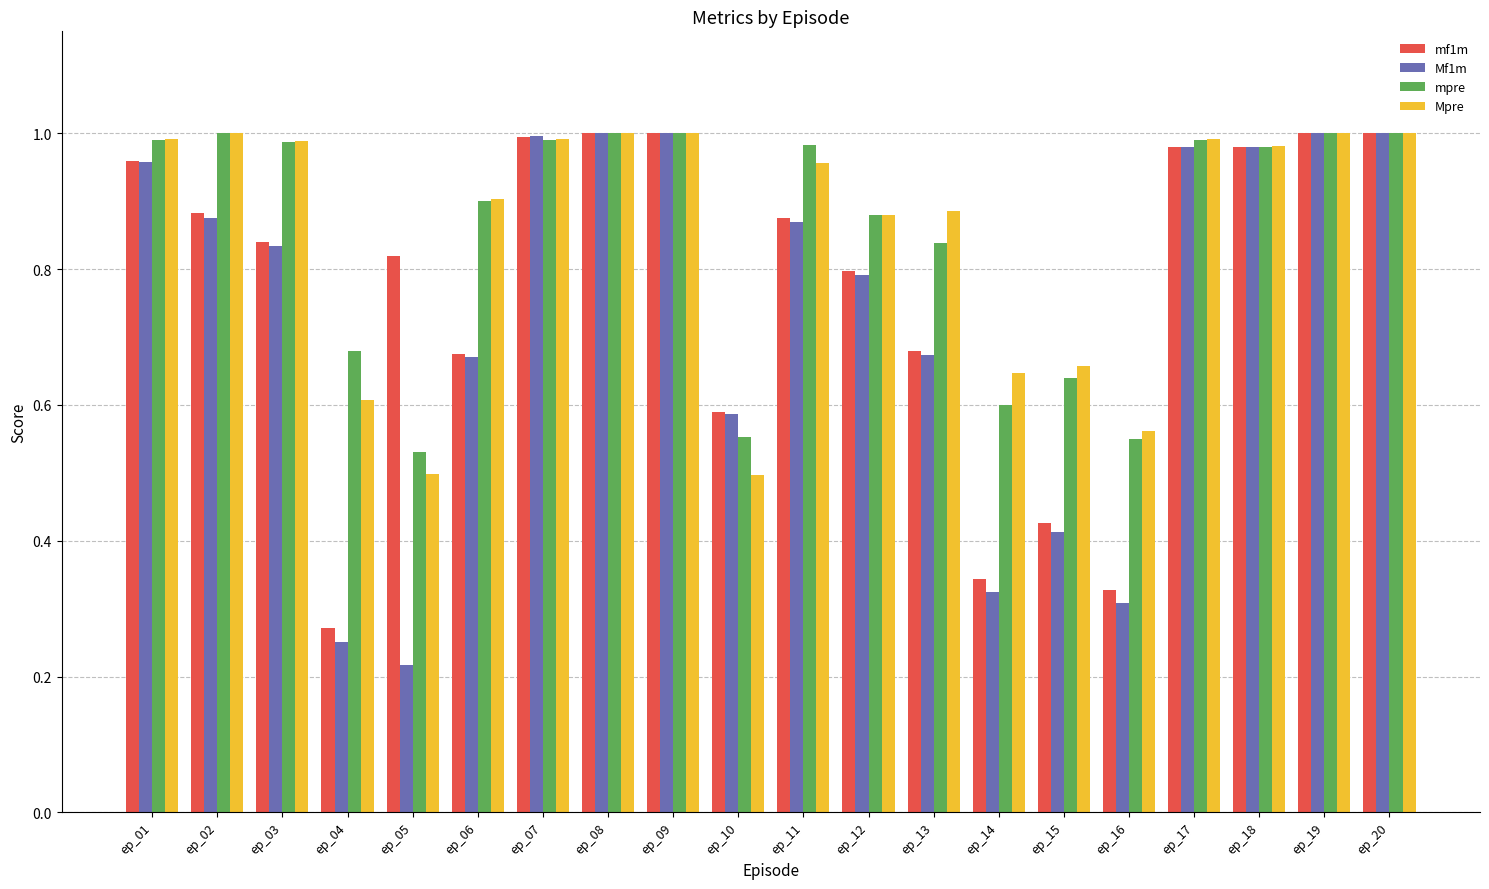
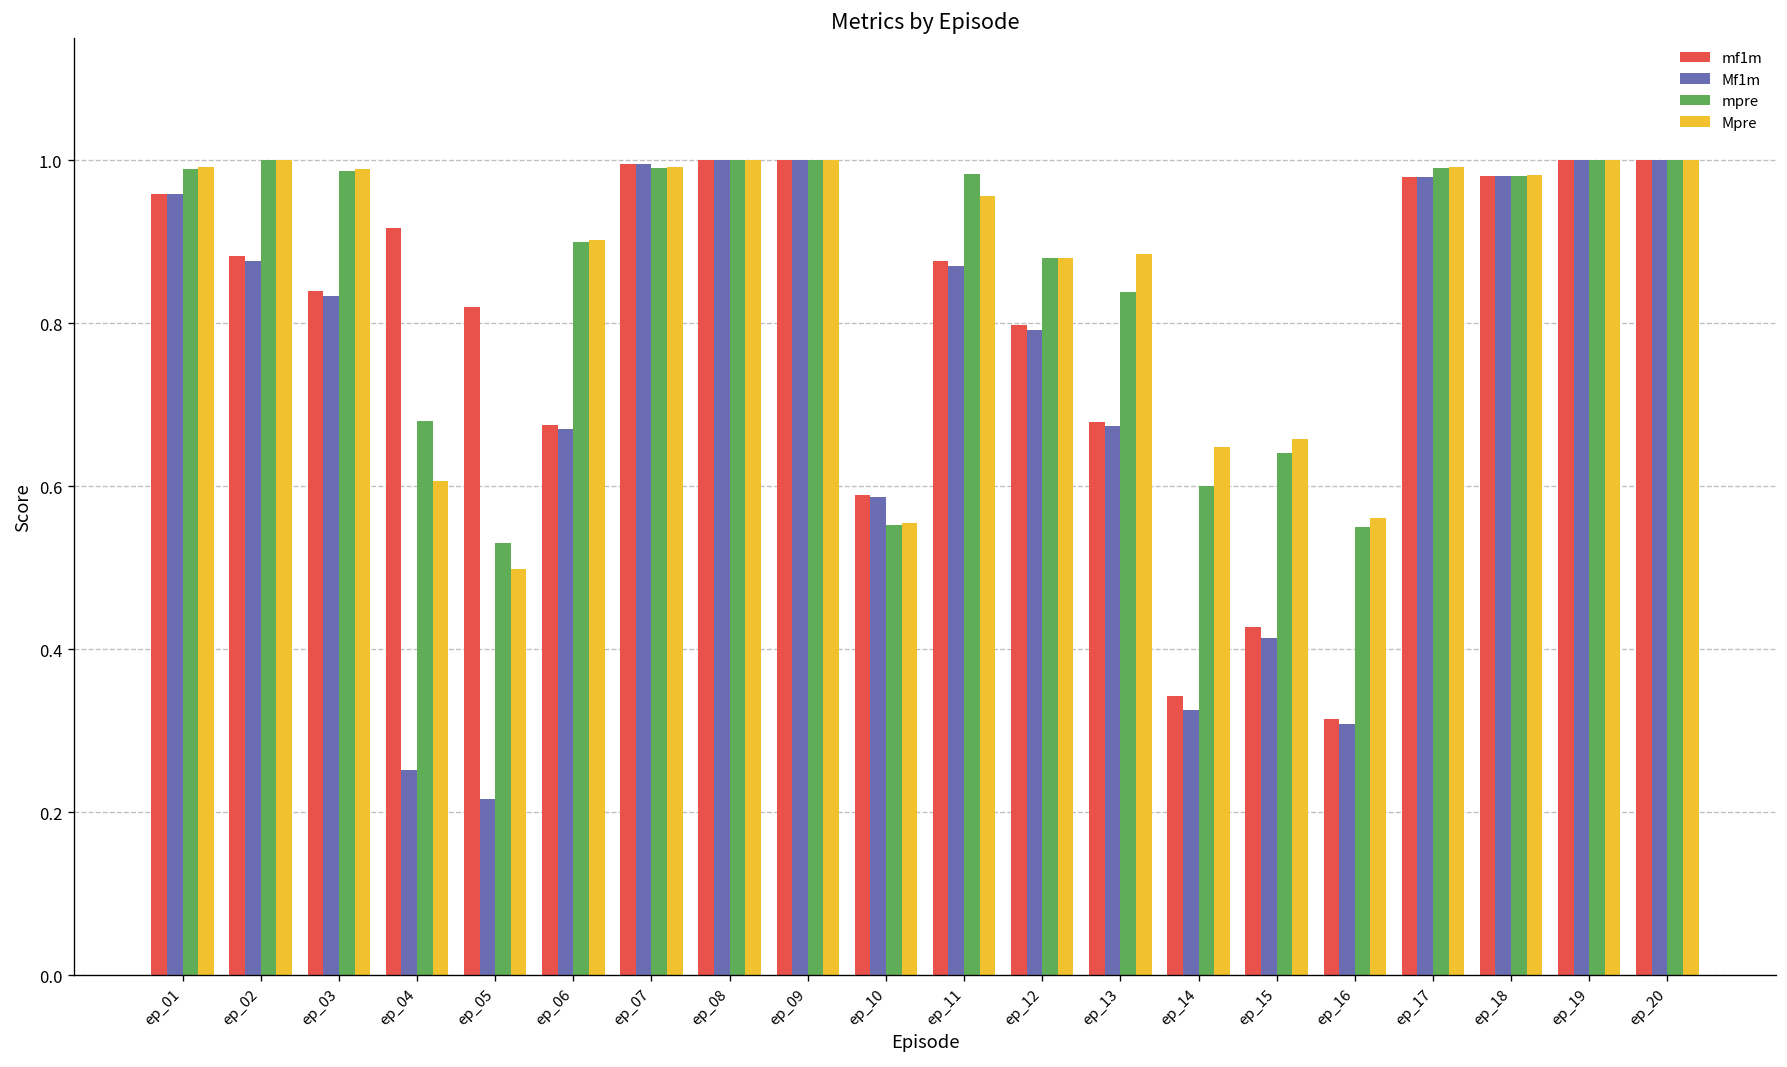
  {
    "mf1m": {
      "ep_01": 0.96,
      "ep_02": 0.88,
      "ep_03": 0.84,
-     "ep_04": 0.27,
+     "ep_04": 0.92,
      "ep_05": 0.82,
      "ep_06": 0.68,
      "ep_07": 1.00,
      "ep_08": 1.00,
      "ep_09": 1.00,
      "ep_10": 0.59,
      "ep_11": 0.88,
      "ep_12": 0.80,
      "ep_13": 0.68,
      "ep_14": 0.34,
      "ep_15": 0.43,
-     "ep_16": 0.33,
+     "ep_16": 0.31,
      "ep_17": 0.98,
      "ep_18": 0.98,
      "ep_19": 1.00,
      "ep_20": 1.00
    },
    "Mf1m": {
      "ep_01": 0.96,
      "ep_02": 0.88,
      "ep_03": 0.83,
      "ep_04": 0.25,
      "ep_05": 0.22,
      "ep_06": 0.67,
      "ep_07": 1.00,
      "ep_08": 1.00,
      "ep_09": 1.00,
      "ep_10": 0.59,
      "ep_11": 0.87,
      "ep_12": 0.79,
      "ep_13": 0.67,
      "ep_14": 0.32,
      "ep_15": 0.41,
      "ep_16": 0.31,
      "ep_17": 0.98,
      "ep_18": 0.98,
      "ep_19": 1.00,
      "ep_20": 1.00
    },
    "mpre": {
      "ep_01": 0.99,
      "ep_02": 1.00,
      "ep_03": 0.99,
      "ep_04": 0.68,
      "ep_05": 0.53,
      "ep_06": 0.90,
      "ep_07": 0.99,
      "ep_08": 1.00,
      "ep_09": 1.00,
      "ep_10": 0.55,
      "ep_11": 0.98,
      "ep_12": 0.88,
      "ep_13": 0.84,
      "ep_14": 0.60,
      "ep_15": 0.64,
      "ep_16": 0.55,
      "ep_17": 0.99,
      "ep_18": 0.98,
      "ep_19": 1.00,
      "ep_20": 1.00
    },
    "Mpre": {
      "ep_01": 0.99,
      "ep_02": 1.00,
      "ep_03": 0.99,
      "ep_04": 0.61,
      "ep_05": 0.50,
      "ep_06": 0.90,
      "ep_07": 0.99,
      "ep_08": 1.00,
      "ep_09": 1.00,
-     "ep_10": 0.50,
+     "ep_10": 0.55,
      "ep_11": 0.96,
      "ep_12": 0.88,
      "ep_13": 0.89,
      "ep_14": 0.65,
      "ep_15": 0.66,
      "ep_16": 0.56,
      "ep_17": 0.99,
      "ep_18": 0.98,
      "ep_19": 1.00,
      "ep_20": 1.00
    }
  }
